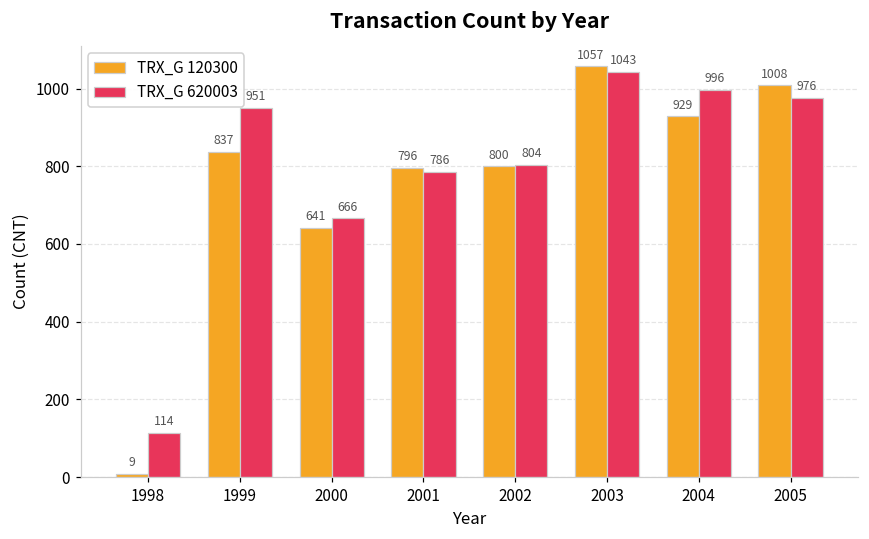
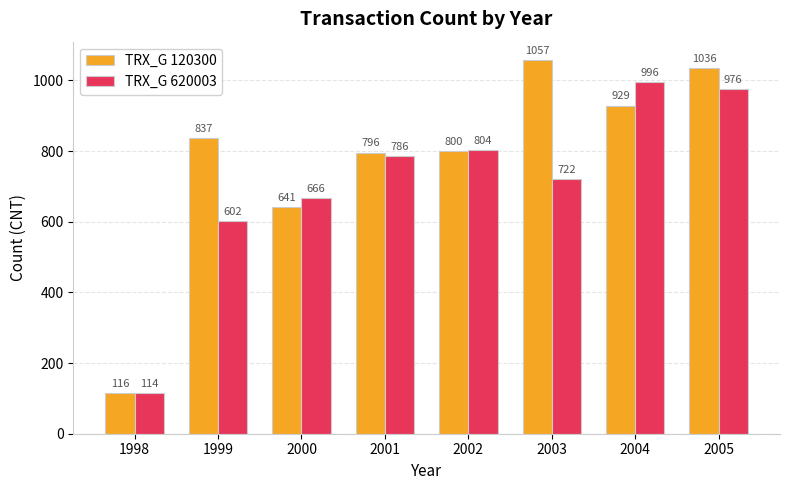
  {
    "TRX_G 120300": {
-     "1998": 9,
+     "1998": 116,
      "1999": 837,
      "2000": 641,
      "2001": 796,
      "2002": 800,
      "2003": 1057,
      "2004": 929,
-     "2005": 1008
+     "2005": 1036
    },
    "TRX_G 620003": {
      "1998": 114,
-     "1999": 951,
+     "1999": 602,
      "2000": 666,
      "2001": 786,
      "2002": 804,
-     "2003": 1043,
+     "2003": 722,
      "2004": 996,
      "2005": 976
    }
  }
